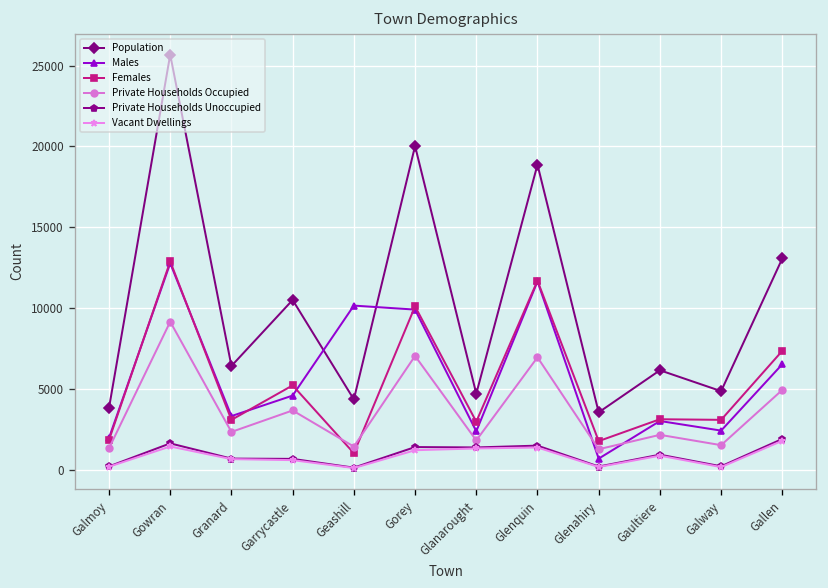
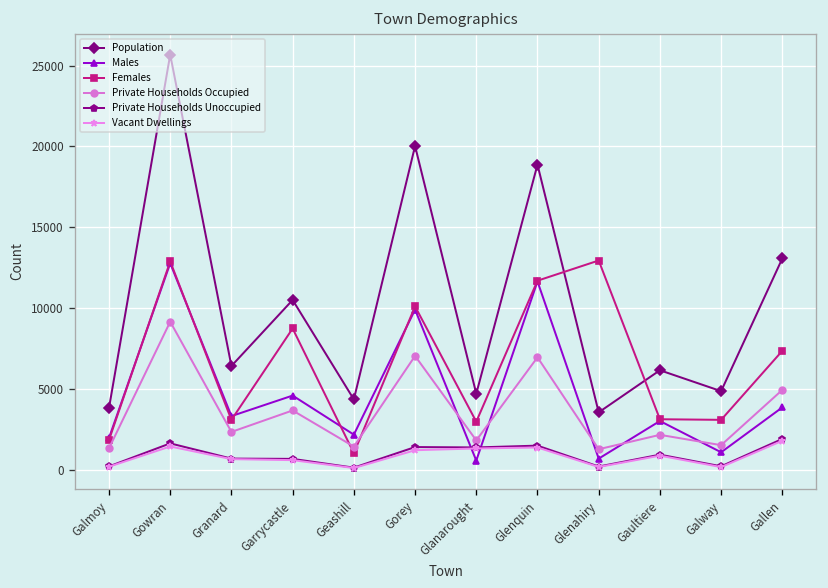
  {
    "Males": {
      "Granard": 3300,
      "Garrycastle": 4600,
-     "Geashill": 10200,
+     "Geashill": 2200,
      "Gorey": 9900,
-     "Glanarought": 2400,
+     "Glanarought": 600,
      "Glenahiry": 700,
-     "Galway": 2400,
-     "Gallen": 6500
+     "Galway": 1100,
+     "Gallen": 3900
    },
    "Females": {
      "Granard": 3100,
-     "Garrycastle": 5200,
+     "Garrycastle": 8700,
      "Geashill": 1000,
      "Gorey": 10100,
      "Glanarought": 3000,
-     "Glenahiry": 1800,
+     "Glenahiry": 13000,
      "Galway": 3100,
      "Gallen": 7400
    }
  }
